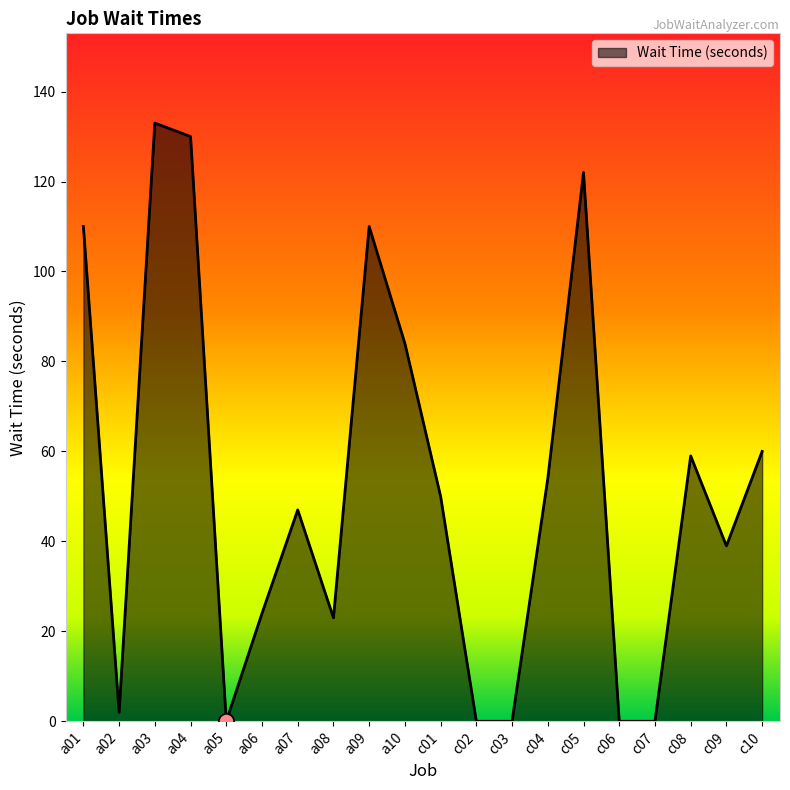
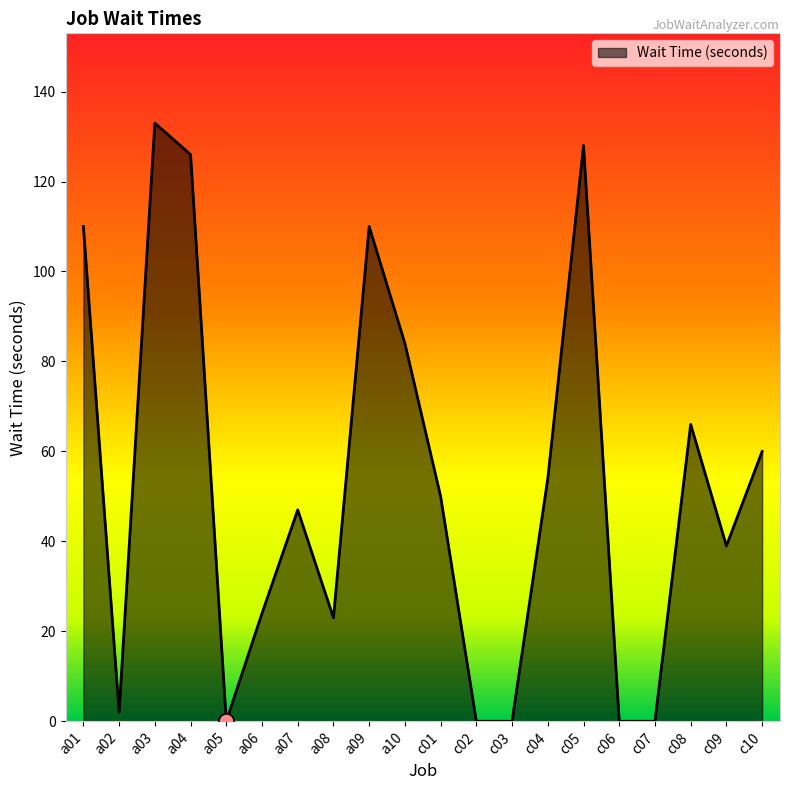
  {
    "Wait Time (seconds)": {
      "a01": 110,
      "a02": 2,
      "a03": 133,
-     "a04": 130,
+     "a04": 126,
      "a06": 24,
      "a07": 47,
      "a08": 23,
      "a09": 110,
      "a10": 84,
      "c01": 50,
      "c02": 0,
      "c03": 0,
      "c04": 54,
-     "c05": 122,
+     "c05": 128,
      "c06": 0,
      "c07": 0,
-     "c08": 59,
+     "c08": 66,
      "c09": 39,
      "c10": 60
    }
  }
